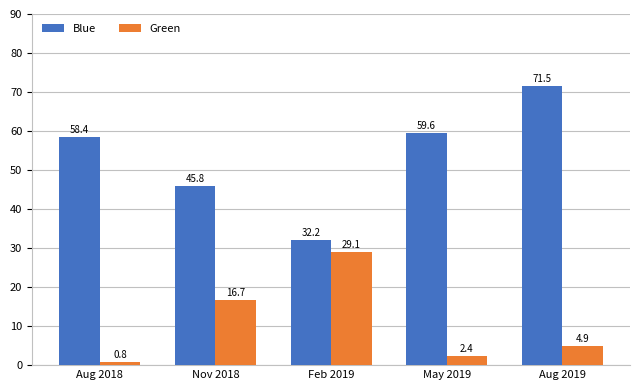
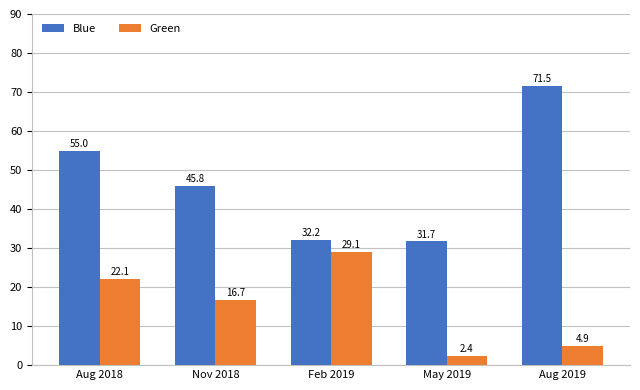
  {
    "Blue": {
-     "Aug 2018": 58.4,
+     "Aug 2018": 55.0,
      "Nov 2018": 45.8,
      "Feb 2019": 32.2,
-     "May 2019": 59.6,
+     "May 2019": 31.7,
      "Aug 2019": 71.5
    },
    "Green": {
-     "Aug 2018": 0.8,
+     "Aug 2018": 22.1,
      "Nov 2018": 16.7,
      "Feb 2019": 29.1,
      "May 2019": 2.4,
      "Aug 2019": 4.9
    }
  }
